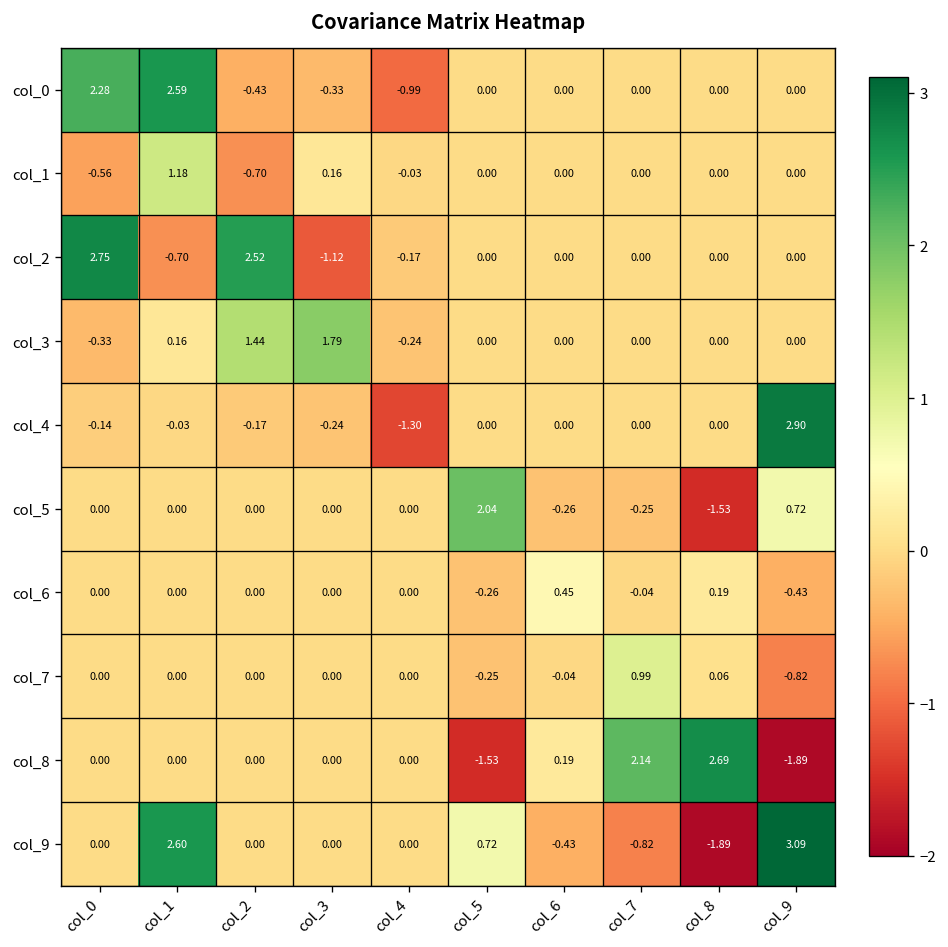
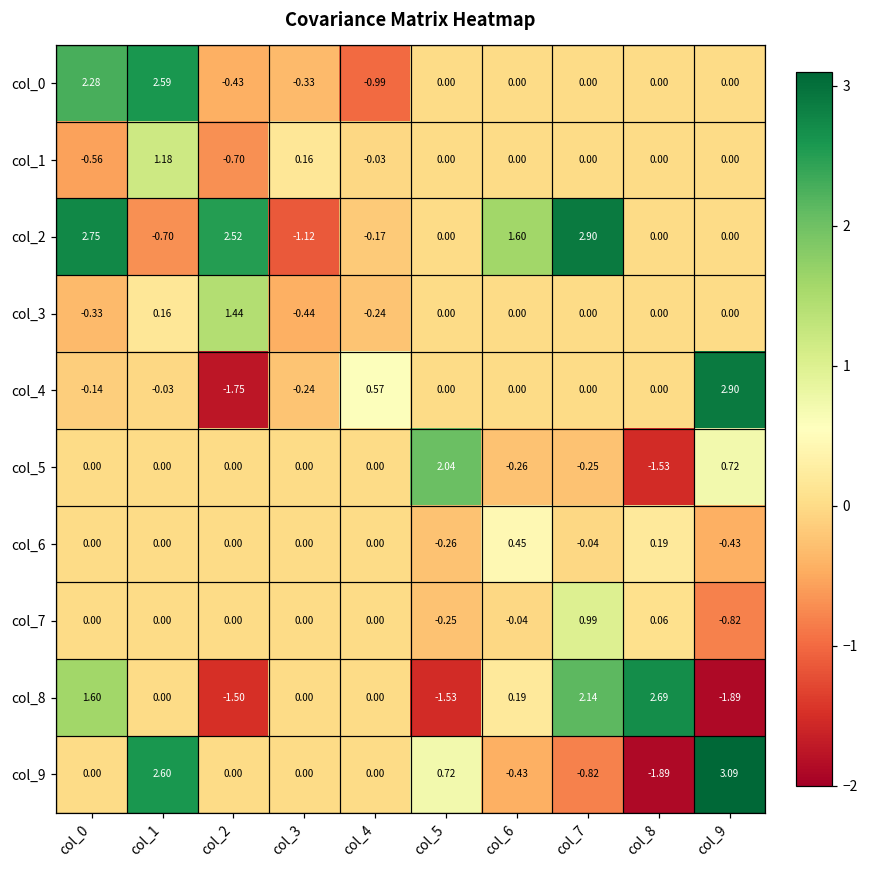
  {
    "col_0": {
      "col_0": 2.28,
      "col_1": 2.59,
      "col_2": -0.43,
      "col_3": -0.33,
      "col_4": -0.99,
      "col_5": 0.00,
      "col_6": 0.00,
      "col_7": 0.00,
      "col_8": 0.00,
      "col_9": 0.00
    },
    "col_1": {
      "col_0": -0.56,
      "col_1": 1.18,
      "col_2": -0.70,
      "col_3": 0.16,
      "col_4": -0.03,
      "col_5": 0.00,
      "col_6": 0.00,
      "col_7": 0.00,
      "col_8": 0.00,
      "col_9": 0.00
    },
    "col_2": {
      "col_0": 2.75,
      "col_1": -0.70,
      "col_2": 2.52,
      "col_3": -1.12,
      "col_4": -0.17,
      "col_5": 0.00,
-     "col_6": 0.00,
-     "col_7": 0.00,
+     "col_6": 1.60,
+     "col_7": 2.90,
      "col_8": 0.00,
      "col_9": 0.00
    },
    "col_3": {
      "col_0": -0.33,
      "col_1": 0.16,
      "col_2": 1.44,
-     "col_3": 1.79,
+     "col_3": -0.44,
      "col_4": -0.24,
      "col_5": 0.00,
      "col_6": 0.00,
      "col_7": 0.00,
      "col_8": 0.00,
      "col_9": 0.00
    },
    "col_4": {
      "col_0": -0.14,
      "col_1": -0.03,
-     "col_2": -0.17,
+     "col_2": -1.75,
      "col_3": -0.24,
-     "col_4": -1.30,
+     "col_4": 0.57,
      "col_5": 0.00,
      "col_6": 0.00,
      "col_7": 0.00,
      "col_8": 0.00,
      "col_9": 2.90
    },
    "col_5": {
      "col_0": 0.00,
      "col_1": 0.00,
      "col_2": 0.00,
      "col_3": 0.00,
      "col_4": 0.00,
      "col_5": 2.04,
      "col_6": -0.26,
      "col_7": -0.25,
      "col_8": -1.53,
      "col_9": 0.72
    },
    "col_6": {
      "col_0": 0.00,
      "col_1": 0.00,
      "col_2": 0.00,
      "col_3": 0.00,
      "col_4": 0.00,
      "col_5": -0.26,
      "col_6": 0.45,
      "col_7": -0.04,
      "col_8": 0.19,
      "col_9": -0.43
    },
    "col_7": {
      "col_0": 0.00,
      "col_1": 0.00,
      "col_2": 0.00,
      "col_3": 0.00,
      "col_4": 0.00,
      "col_5": -0.25,
      "col_6": -0.04,
      "col_7": 0.99,
      "col_8": 0.06,
      "col_9": -0.82
    },
    "col_8": {
-     "col_0": 0.00,
+     "col_0": 1.60,
      "col_1": 0.00,
-     "col_2": 0.00,
+     "col_2": -1.50,
      "col_3": 0.00,
      "col_4": 0.00,
      "col_5": -1.53,
      "col_6": 0.19,
      "col_7": 2.14,
      "col_8": 2.69,
      "col_9": -1.89
    },
    "col_9": {
      "col_0": 0.00,
      "col_1": 2.60,
      "col_2": 0.00,
      "col_3": 0.00,
      "col_4": 0.00,
      "col_5": 0.72,
      "col_6": -0.43,
      "col_7": -0.82,
      "col_8": -1.89,
      "col_9": 3.09
    }
  }
